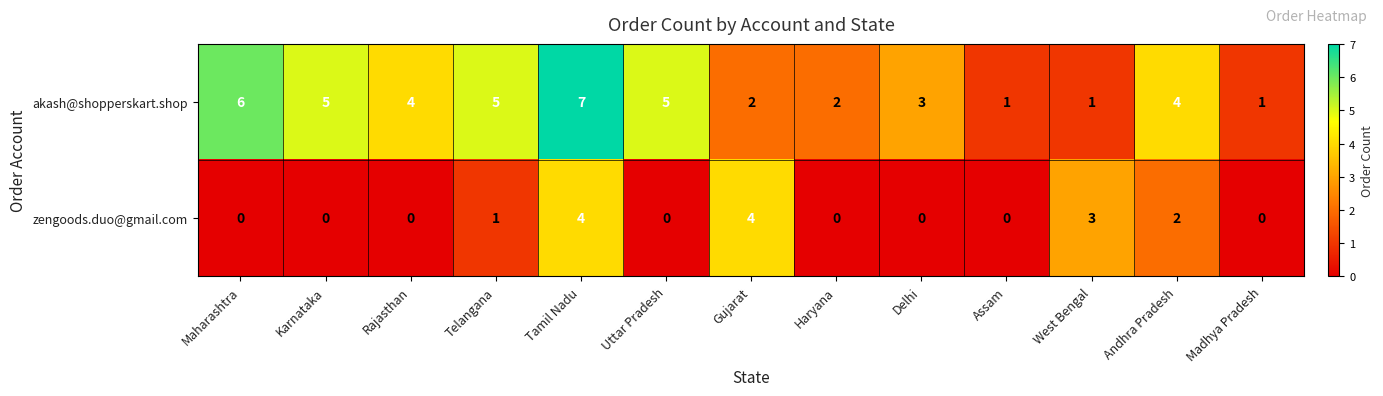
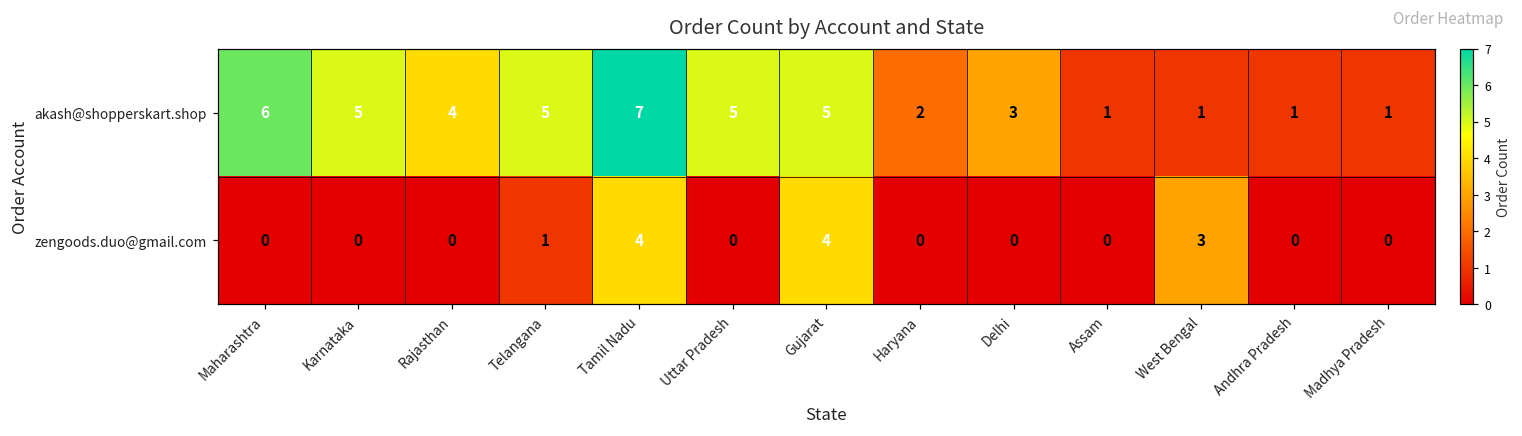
  {
    "akash@shopperskart.shop": {
      "Maharashtra": 6,
      "Karnataka": 5,
      "Rajasthan": 4,
      "Telangana": 5,
      "Tamil Nadu": 7,
      "Uttar Pradesh": 5,
-     "Gujarat": 2,
+     "Gujarat": 5,
      "Haryana": 2,
      "Delhi": 3,
      "Assam": 1,
      "West Bengal": 1,
-     "Andhra Pradesh": 4,
+     "Andhra Pradesh": 1,
      "Madhya Pradesh": 1
    },
    "zengoods.duo@gmail.com": {
      "Maharashtra": 0,
      "Karnataka": 0,
      "Rajasthan": 0,
      "Telangana": 1,
      "Tamil Nadu": 4,
      "Uttar Pradesh": 0,
      "Gujarat": 4,
      "Haryana": 0,
      "Delhi": 0,
      "Assam": 0,
      "West Bengal": 3,
-     "Andhra Pradesh": 2,
+     "Andhra Pradesh": 0,
      "Madhya Pradesh": 0
    }
  }
